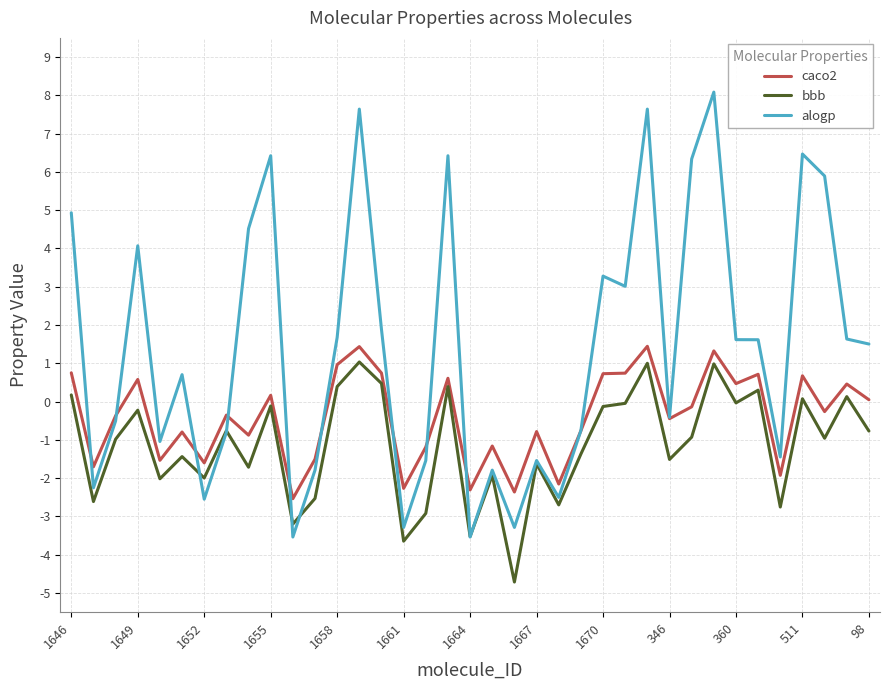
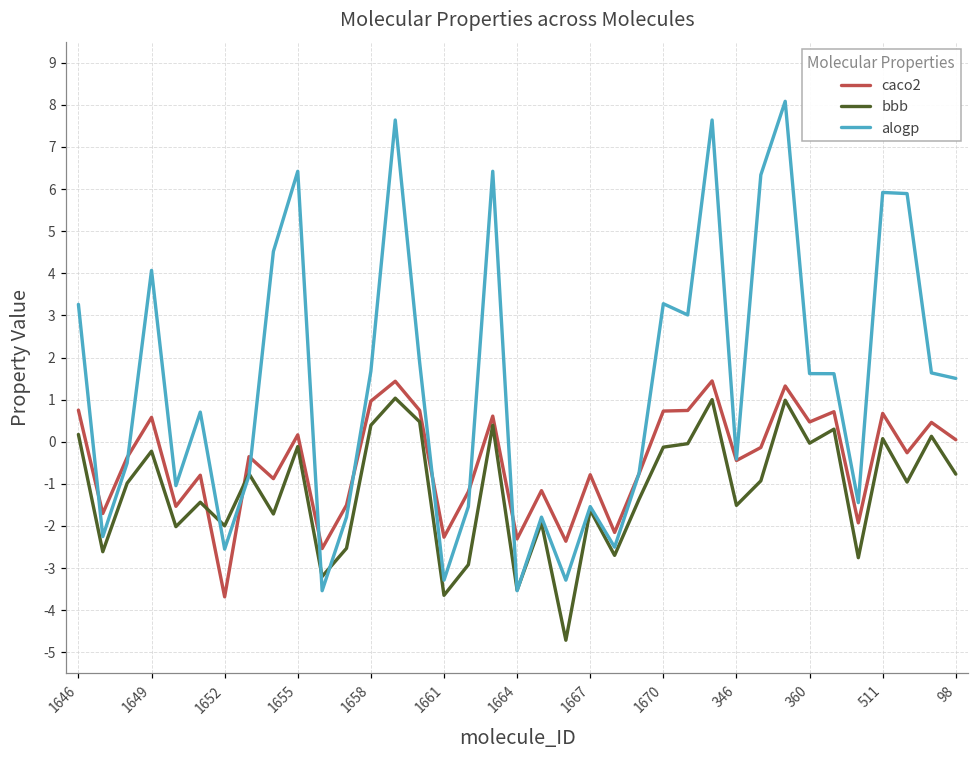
  {
    "caco2": {
      "1646": 0.8,
      "1649": 0.6,
-     "1652": -1.6,
+     "1652": -3.7,
      "1655": 0.2,
      "1658": 1.0,
      "1661": -2.3,
      "1664": -2.3,
      "1667": -0.8,
      "1670": 0.7,
      "360": 0.5,
      "511": 0.7,
      "98": 0.0
    },
    "bbb": {
      "1646": 0.2,
      "1649": -0.2,
      "1652": -2.0,
      "1655": -0.1,
      "1658": 0.4,
      "1661": -3.6,
      "1667": -1.6,
      "1670": -0.1,
      "346": -1.5,
      "360": 0.0,
      "511": 0.1,
      "98": -0.8
    },
    "alogp": {
-     "1646": 4.9,
+     "1646": 3.3,
      "1649": 4.1,
      "1652": -2.5,
      "1655": 6.4,
      "1658": 1.7,
      "1661": -3.3,
      "1667": -1.5,
      "1670": 3.3,
      "360": 1.6,
-     "511": 6.5,
+     "511": 5.9,
      "98": 1.5
    }
  }
